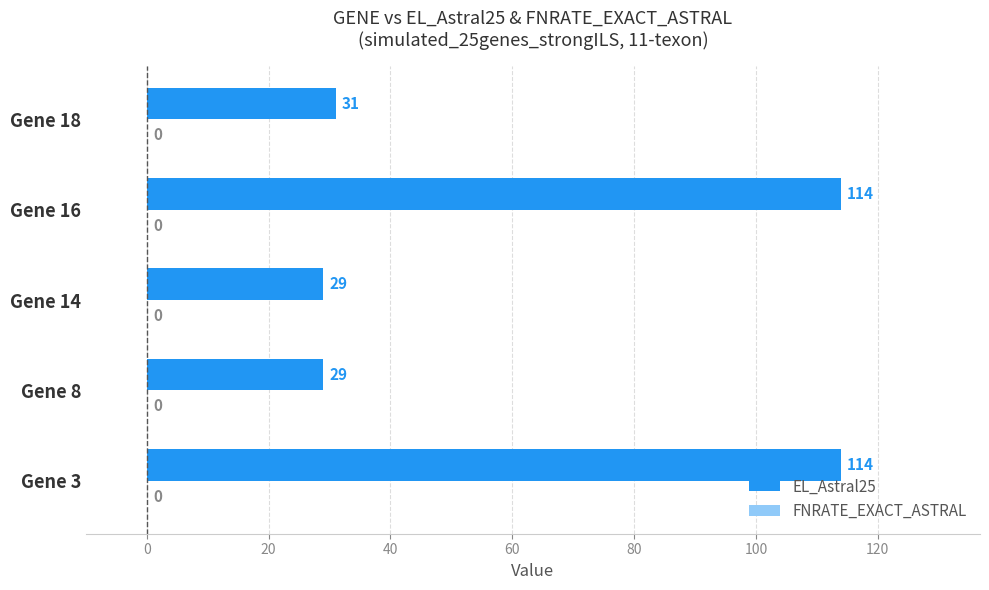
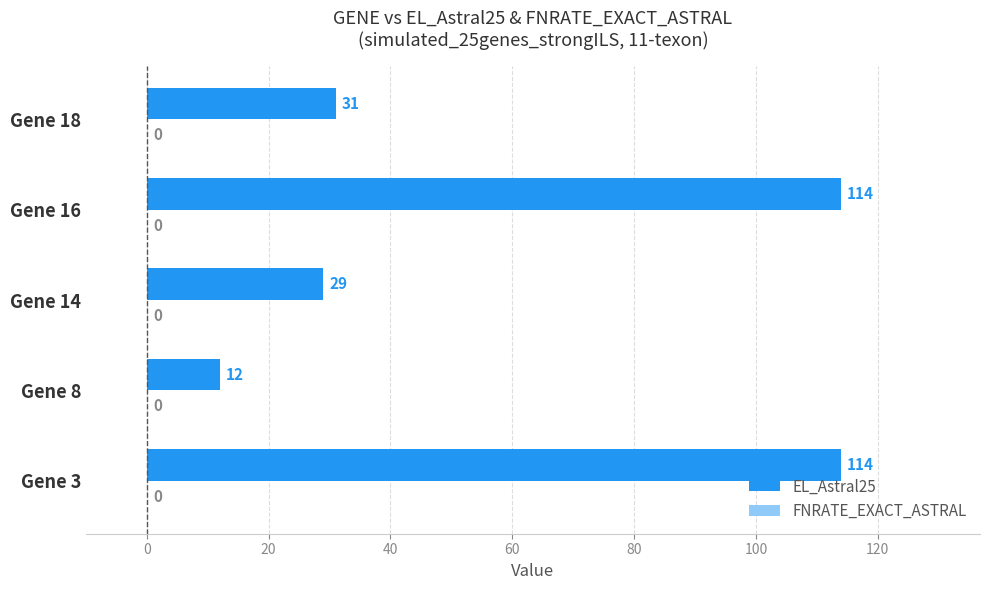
  {
    "EL_Astral25": {
      "Gene 18": 31,
      "Gene 16": 114,
      "Gene 14": 29,
-     "Gene 8": 29,
+     "Gene 8": 12,
      "Gene 3": 114
    },
    "FNRATE_EXACT_ASTRAL": {
      "Gene 18": 0,
      "Gene 16": 0,
      "Gene 14": 0,
      "Gene 8": 0,
      "Gene 3": 0
    }
  }
